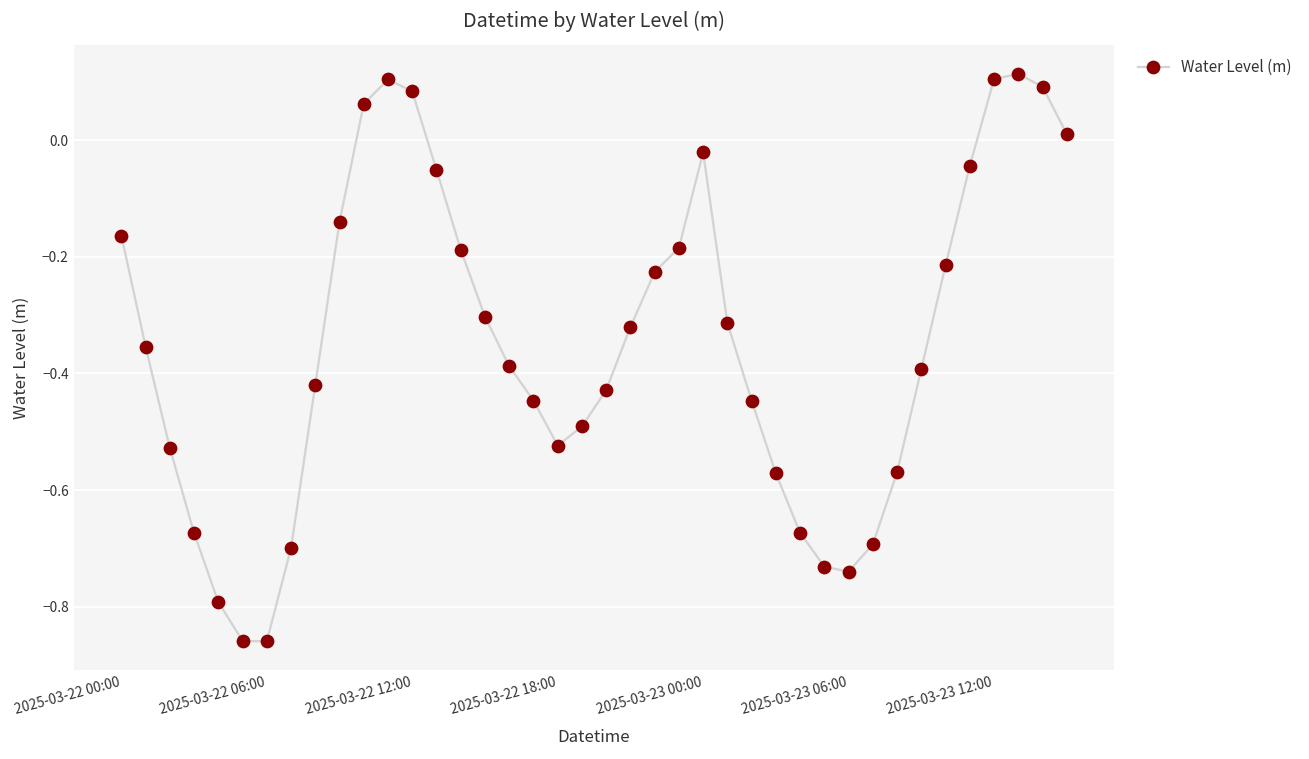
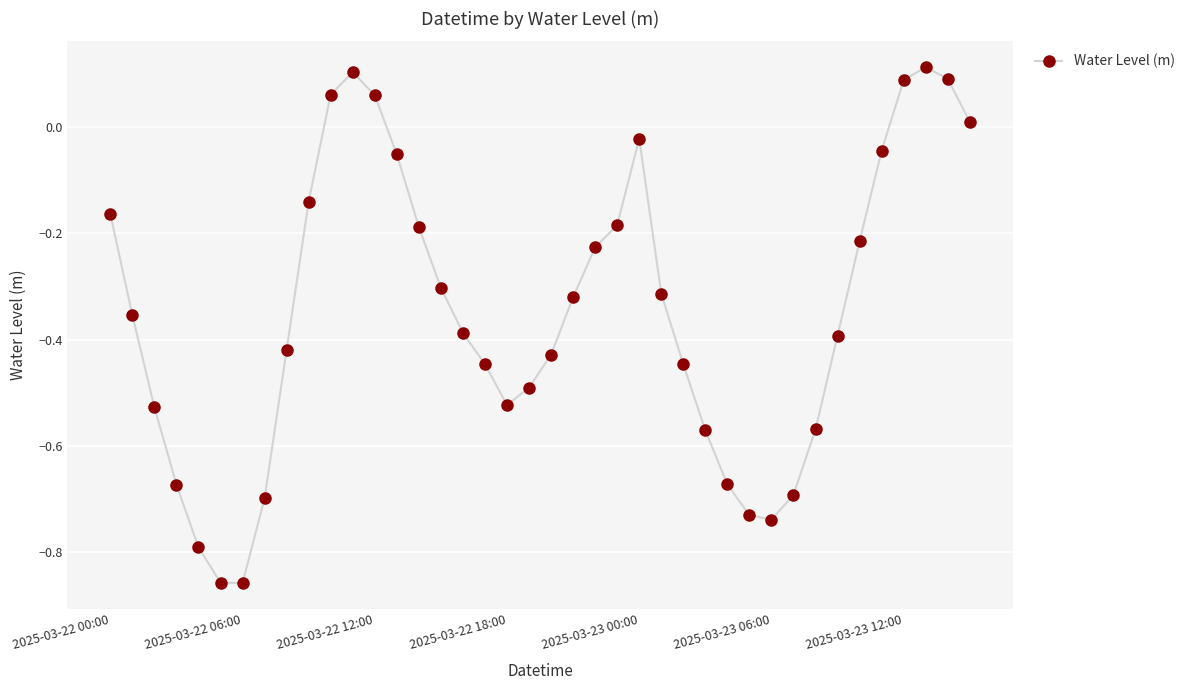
  {
    "2025-03-22 00:00": -0.16,
    "2025-03-22 06:00": -0.86,
-   "2025-03-22 12:00": 0.08,
+   "2025-03-22 12:00": 0.06,
    "2025-03-22 18:00": -0.52,
    "2025-03-23 00:00": -0.02,
    "2025-03-23 06:00": -0.74,
-   "2025-03-23 12:00": 0.10
+   "2025-03-23 12:00": 0.09
  }
